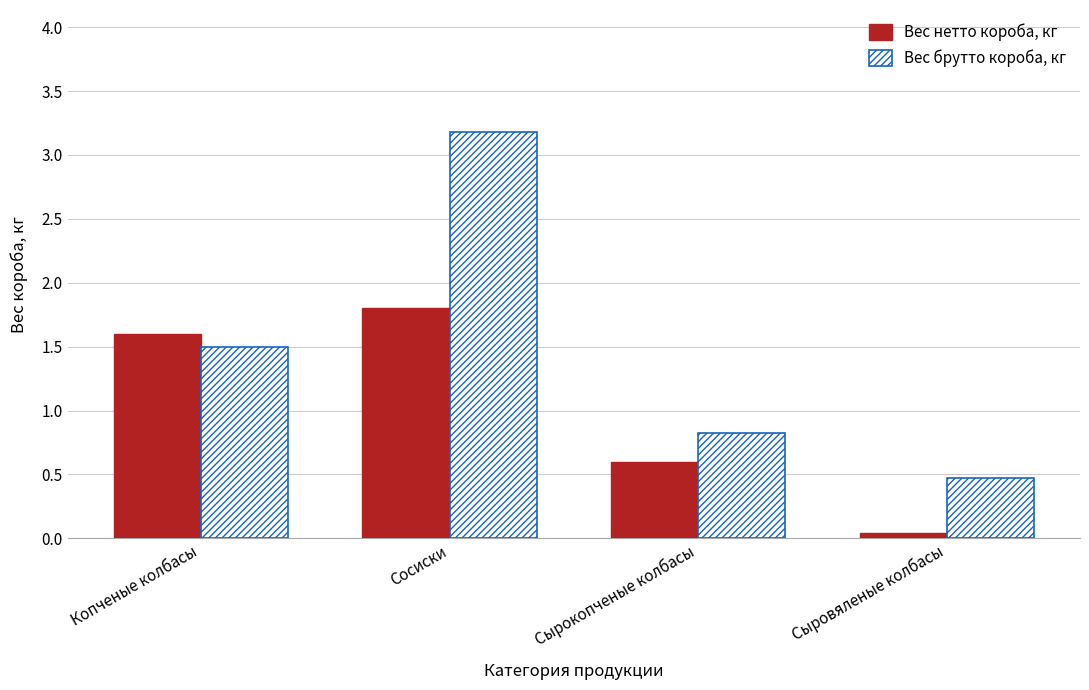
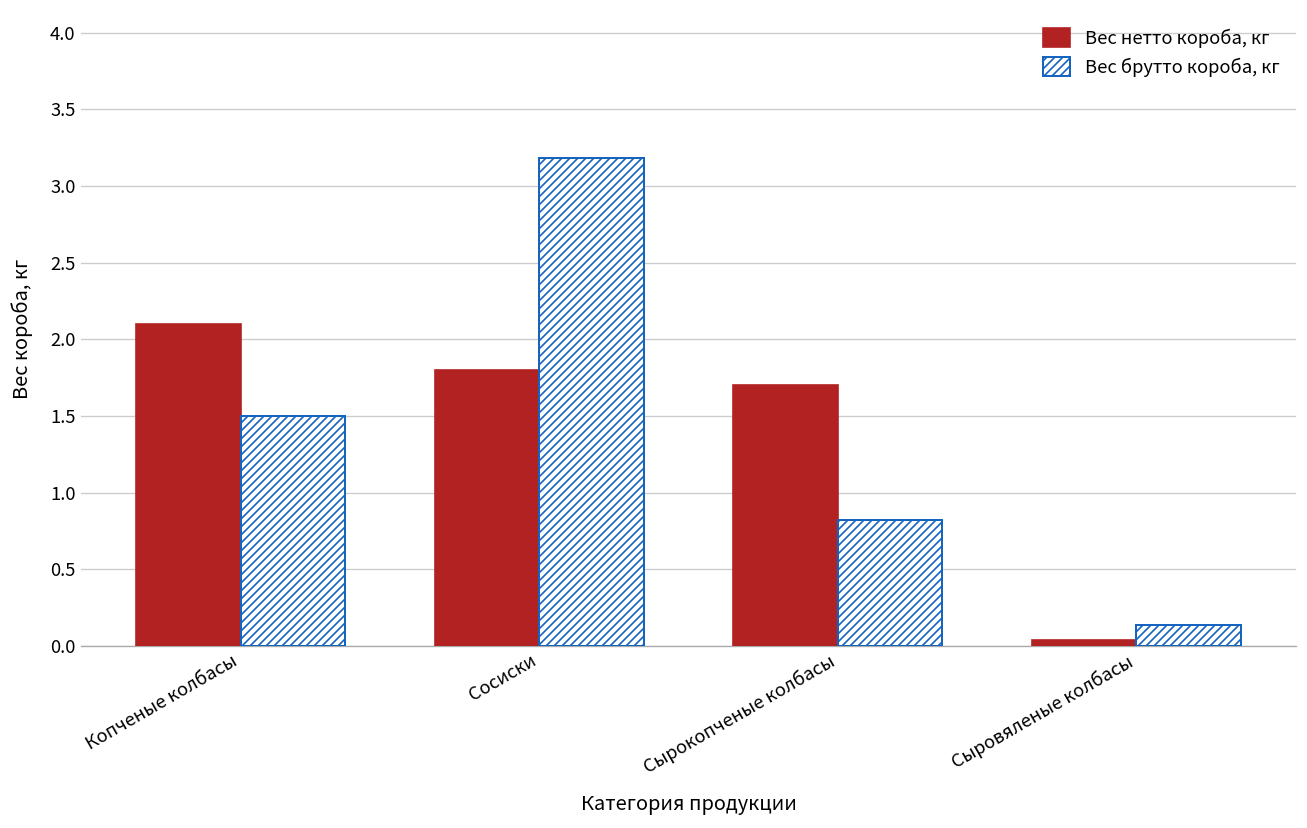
  {
    "Вес нетто короба, кг": {
-     "Копченые колбасы": 1.6,
+     "Копченые колбасы": 2.1,
      "Сосиски": 1.8,
-     "Сырокопченые колбасы": 0.6,
+     "Сырокопченые колбасы": 1.7,
      "Сыровяленые колбасы": 0.04
    },
    "Вес брутто короба, кг": {
      "Копченые колбасы": 1.50,
      "Сосиски": 3.18,
      "Сырокопченые колбасы": 0.82,
-     "Сыровяленые колбасы": 0.47
+     "Сыровяленые колбасы": 0.14
    }
  }
